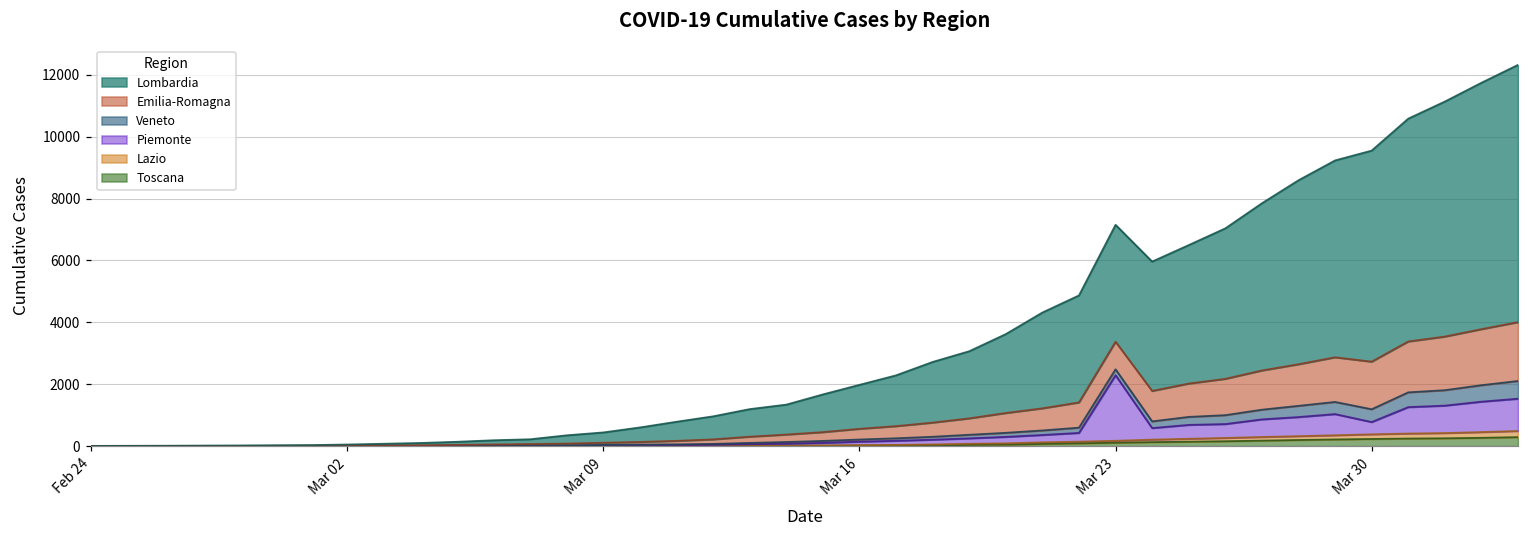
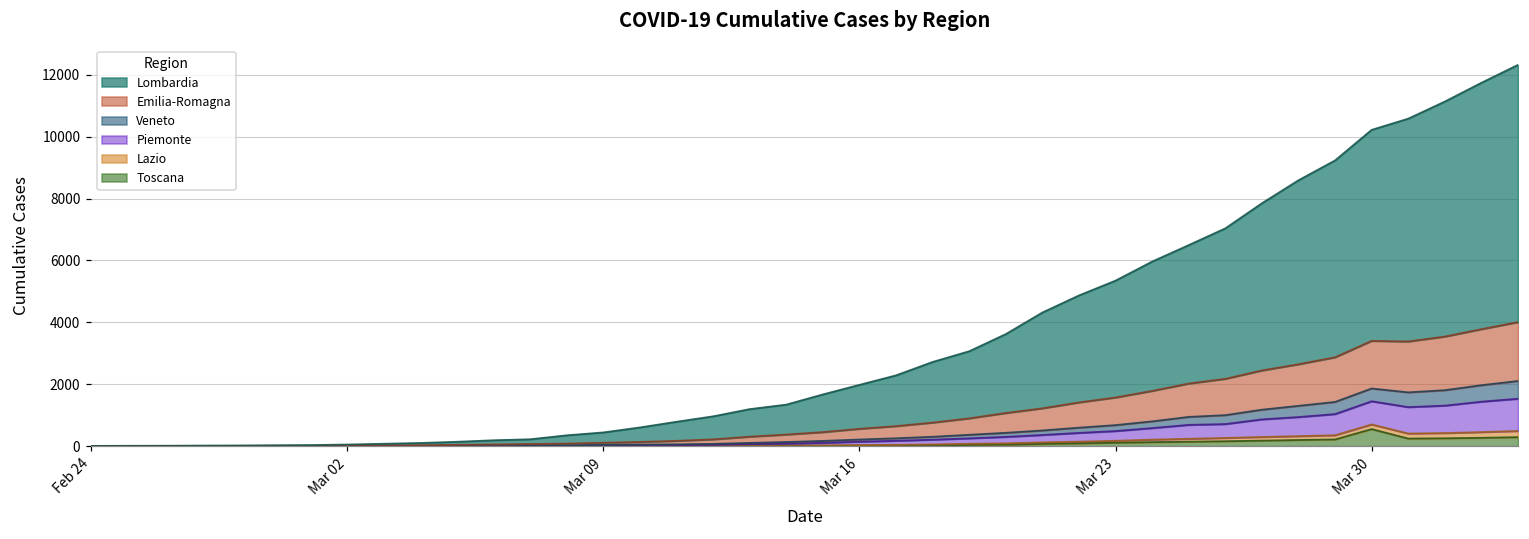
  {
    "Toscana": {
-     "Mar 30": 200
+     "Mar 30": 600
    },
    "Piemonte": {
-     "Mar 23": 2100,
-     "Mar 30": 400
+     "Mar 23": 300,
+     "Mar 30": 700
    }
  }
